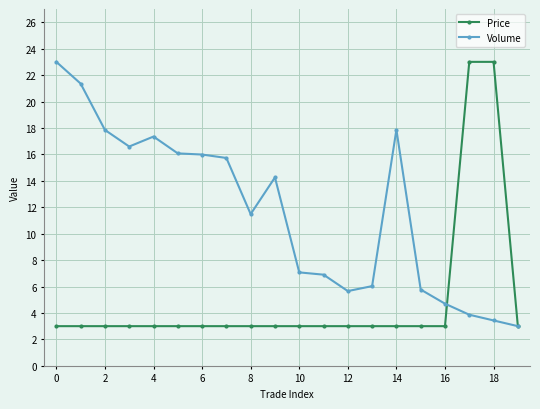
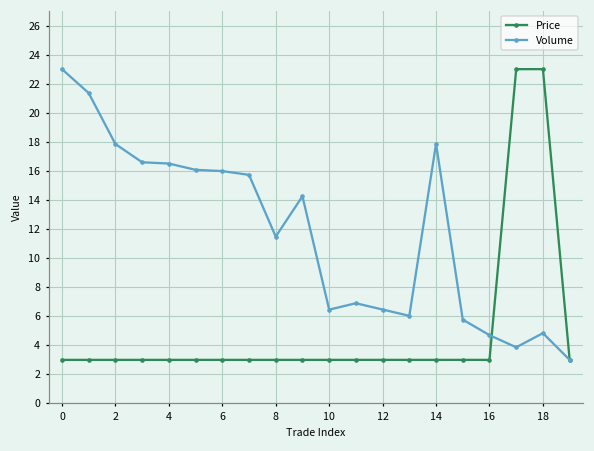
  {
    "Price": {
      "0": 3.0,
      "2": 3.0,
      "4": 3.0,
      "6": 3.0,
      "8": 3.0,
      "10": 3.0,
      "12": 3.0,
      "14": 3.0,
      "16": 3.0,
      "18": 23.0
    },
    "Volume": {
      "0": 23.0,
      "2": 17.8,
-     "4": 17.3,
+     "4": 16.5,
      "6": 16.0,
      "8": 11.5,
-     "10": 7.1,
-     "12": 5.7,
+     "10": 6.5,
+     "12": 6.5,
      "14": 17.9,
      "16": 4.7,
-     "18": 3.4
+     "18": 4.8
    }
  }
